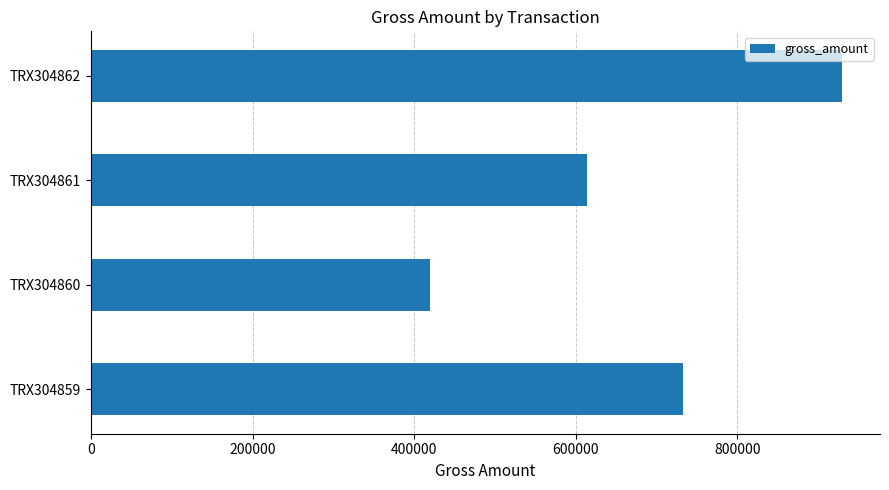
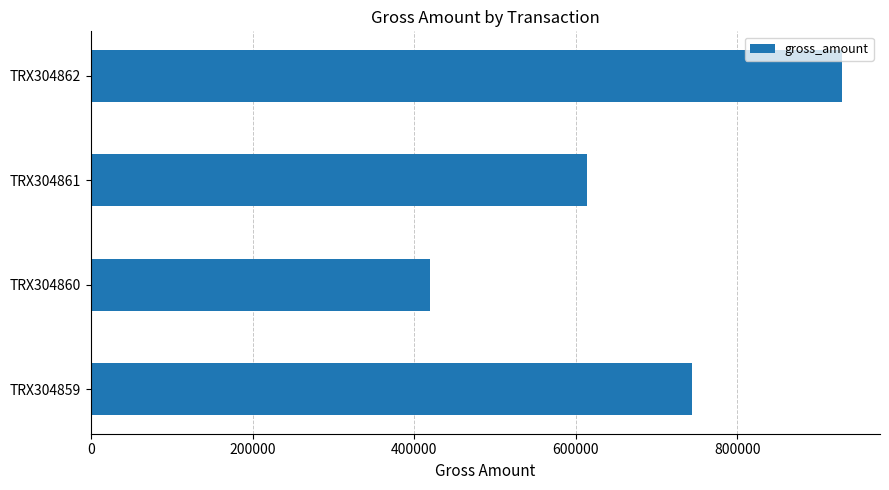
  {
    "TRX304862": 930000,
    "TRX304861": 610000,
    "TRX304860": 420000,
-   "TRX304859": 730000
+   "TRX304859": 740000
  }
